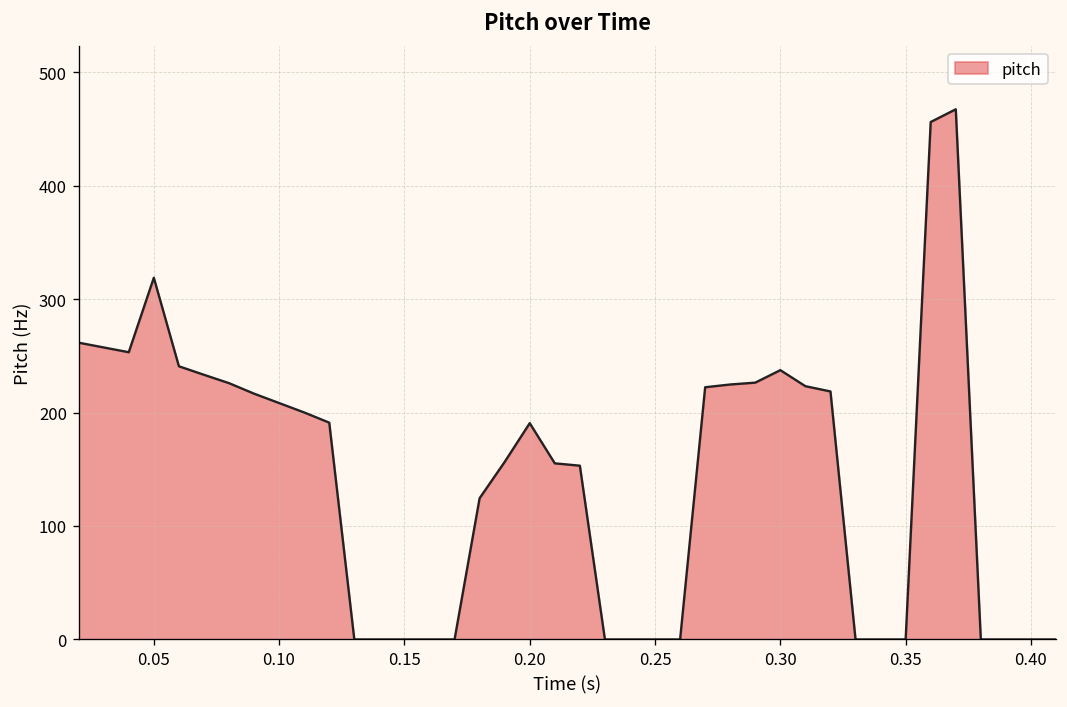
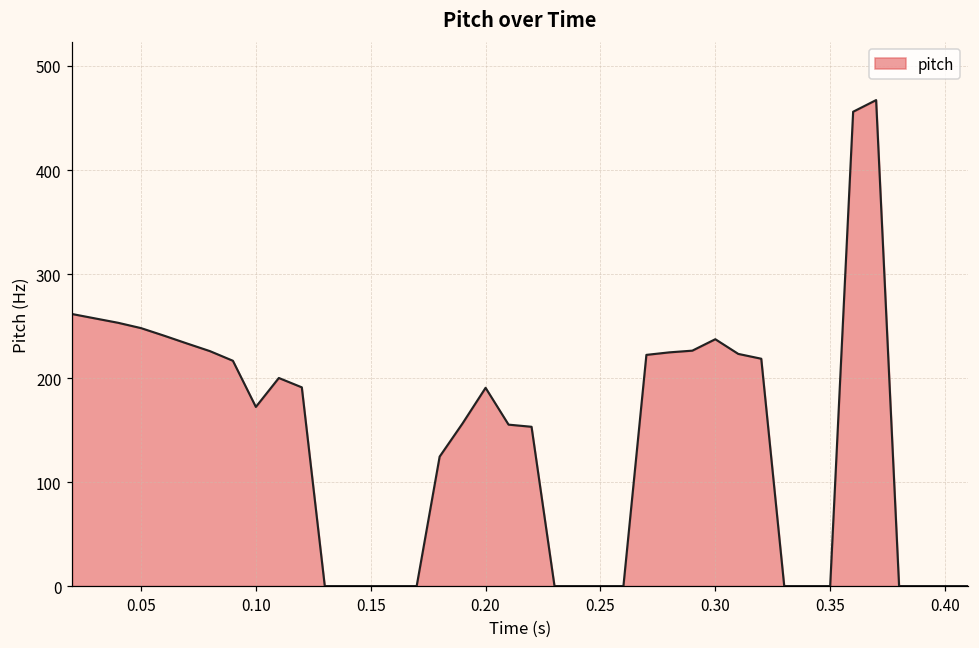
  {
-   "0.05": 320,
-   "0.10": 210,
+   "0.05": 250,
+   "0.10": 170,
    "0.15": 0,
    "0.20": 190,
    "0.25": 0,
    "0.30": 240,
    "0.35": 0,
    "0.40": 0
  }
